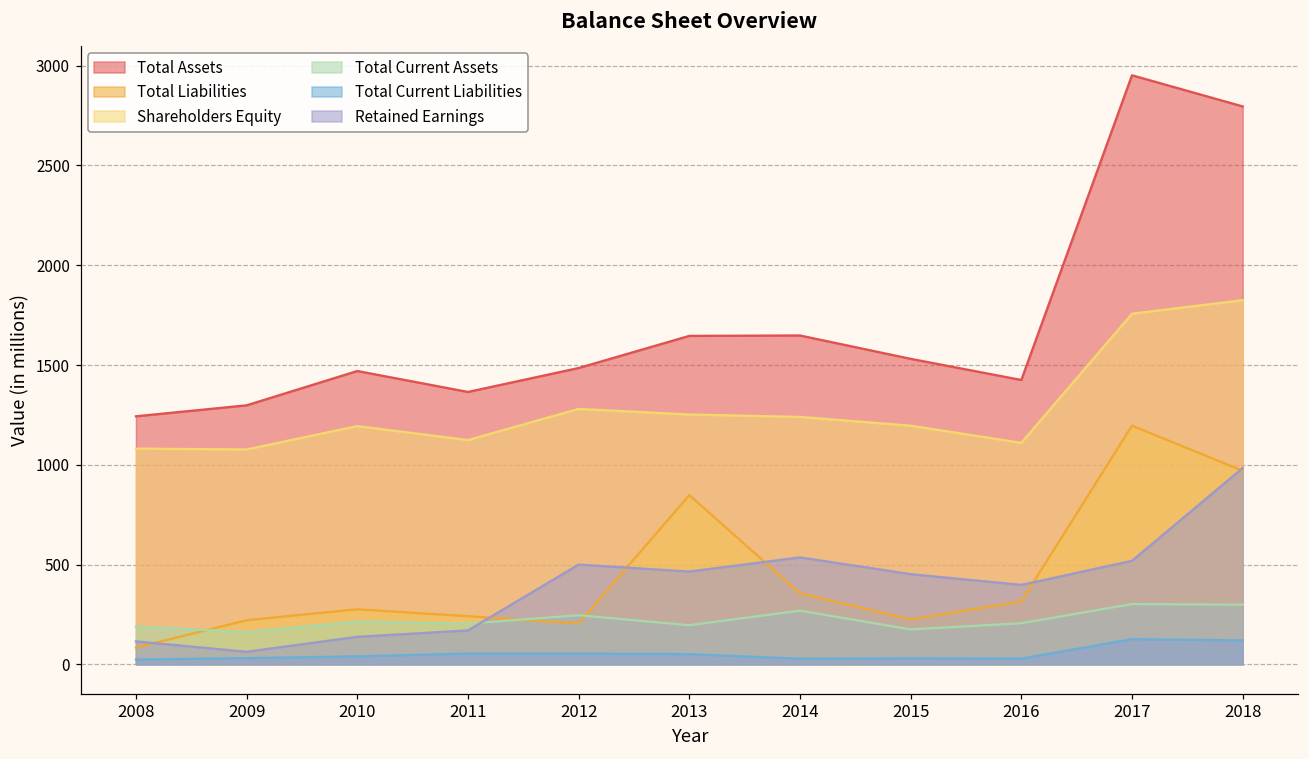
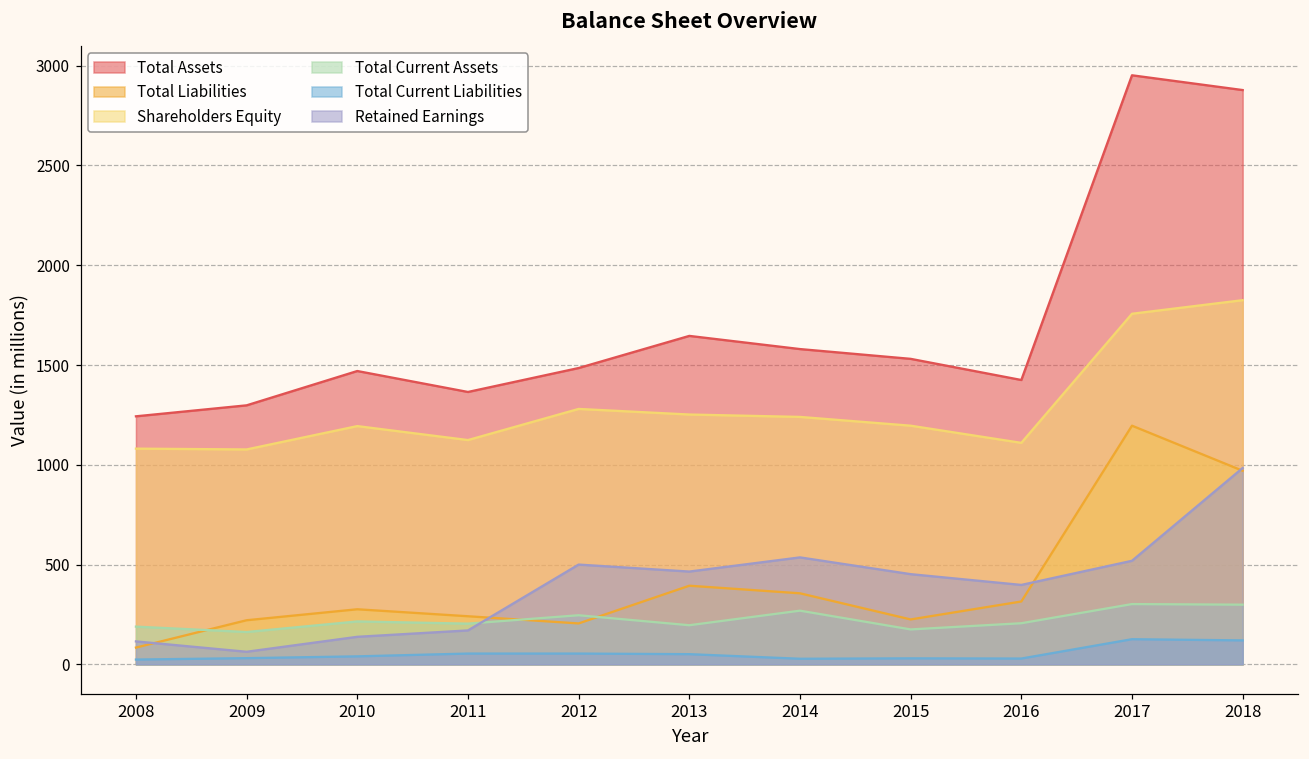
  {
    "Total Assets": {
      "2008": 1240,
      "2009": 1300,
      "2010": 1470,
      "2011": 1370,
      "2012": 1490,
      "2013": 1650,
-     "2014": 1650,
+     "2014": 1580,
      "2015": 1530,
      "2016": 1430,
      "2017": 2950,
-     "2018": 2800
+     "2018": 2880
    },
    "Total Liabilities": {
      "2008": 80,
      "2009": 220,
      "2010": 280,
      "2011": 240,
      "2012": 210,
-     "2013": 850,
+     "2013": 390,
      "2014": 360,
      "2015": 230,
      "2016": 320,
      "2017": 1200,
      "2018": 970
    },
    "Shareholders Equity": {
      "2008": 1080,
      "2009": 1080,
      "2010": 1190,
      "2011": 1120,
      "2012": 1280,
      "2013": 1250,
      "2014": 1240,
      "2015": 1200,
      "2016": 1110,
      "2017": 1760,
      "2018": 1830
    }
  }
